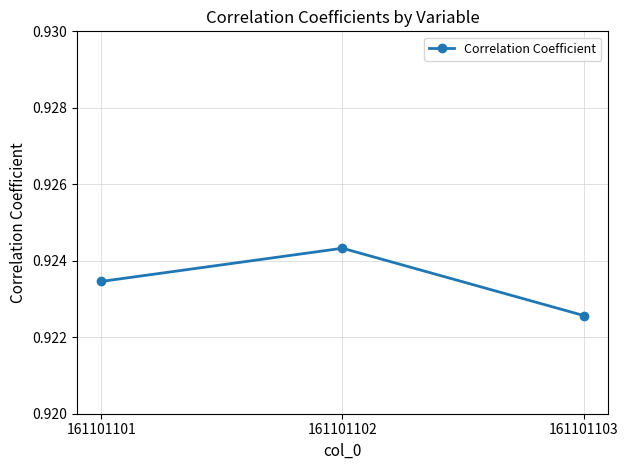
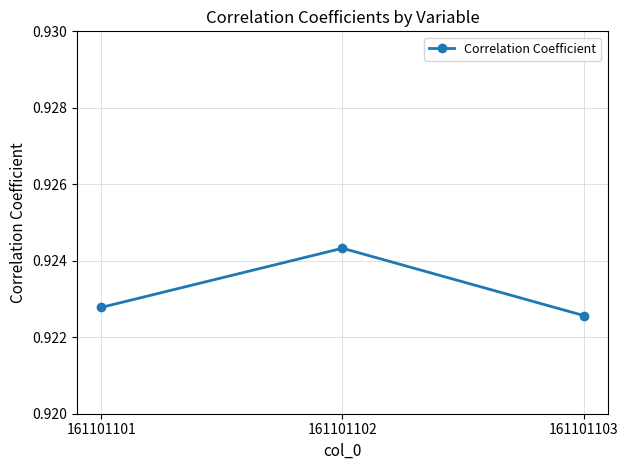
  {
-   "161101101": 0.9235,
+   "161101101": 0.9228,
    "161101102": 0.9243,
    "161101103": 0.9226
  }
